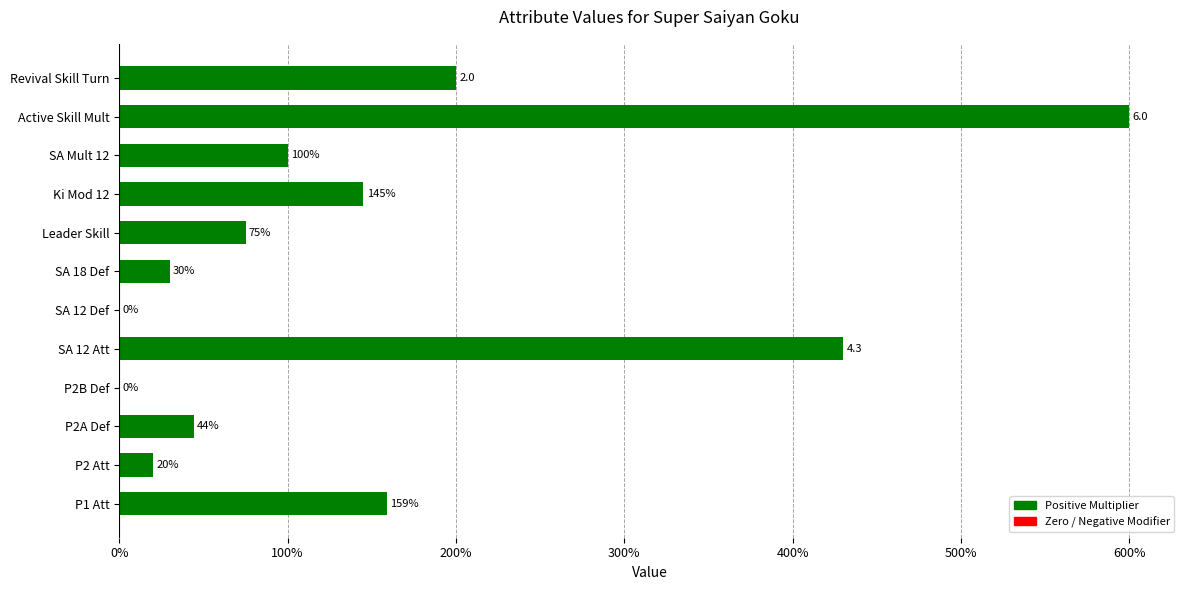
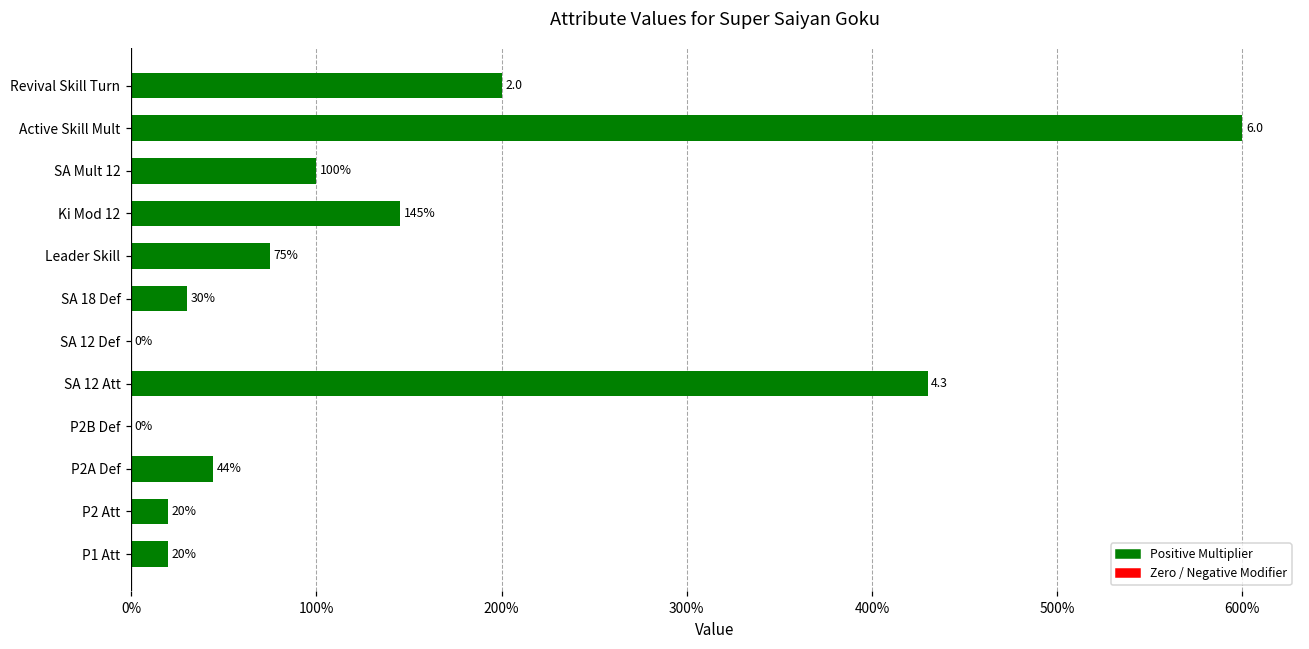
  {
    "Revival Skill Turn": "2.0",
    "Active Skill Mult": "6.0",
    "SA Mult 12": "100%",
    "Ki Mod 12": "145%",
    "Leader Skill": "75%",
    "SA 18 Def": "30%",
    "SA 12 Def": "0%",
    "SA 12 Att": "4.3",
    "P2B Def": "0%",
    "P2A Def": "44%",
    "P2 Att": "20%",
-   "P1 Att": "159%"
+   "P1 Att": "20%"
  }
